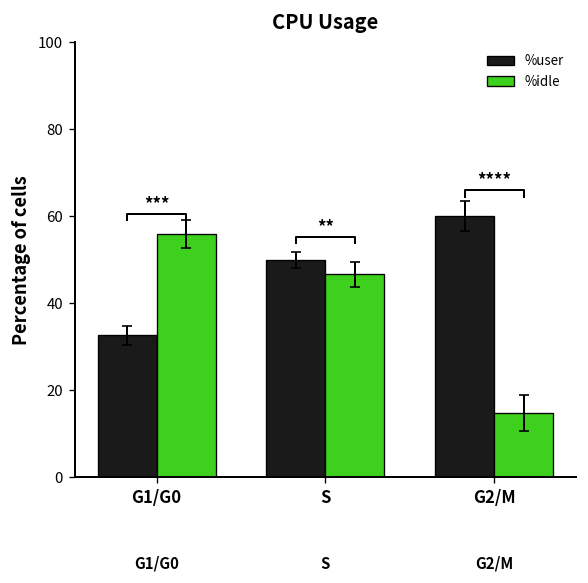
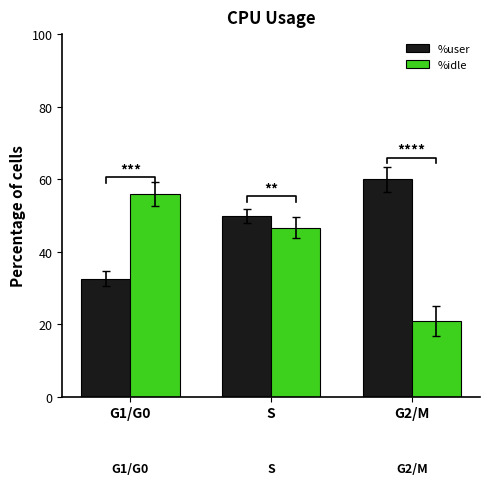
  {
    "%idle": {
      "G1/G0": 56,
      "S": 47,
-     "G2/M": 15
+     "G2/M": 21
    }
  }
